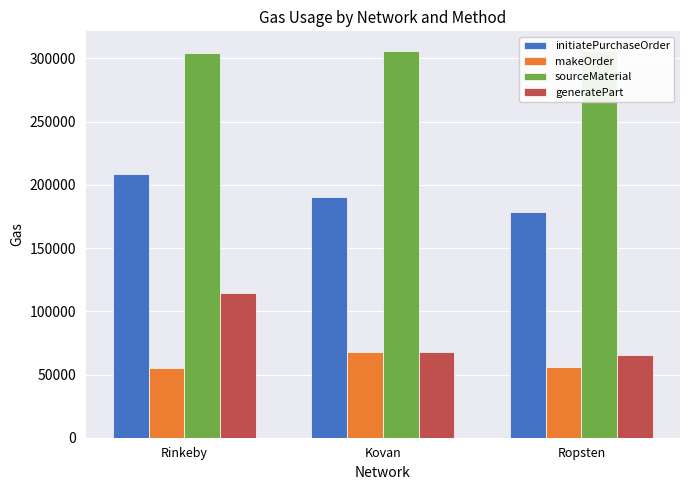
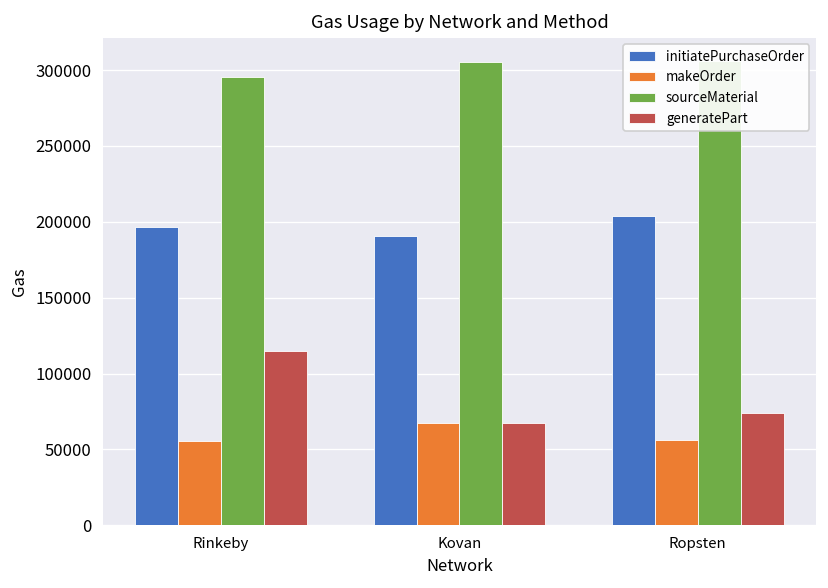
  {
    "initiatePurchaseOrder": {
-     "Rinkeby": 208000,
+     "Rinkeby": 196000,
      "Kovan": 190000,
-     "Ropsten": 178000
+     "Ropsten": 204000
    },
    "makeOrder": {
      "Rinkeby": 55000,
      "Kovan": 68000,
      "Ropsten": 56000
    },
    "sourceMaterial": {
-     "Rinkeby": 304000,
+     "Rinkeby": 295000,
      "Kovan": 305000
    },
    "generatePart": {
      "Rinkeby": 115000,
      "Kovan": 68000,
-     "Ropsten": 65000
+     "Ropsten": 74000
    }
  }
